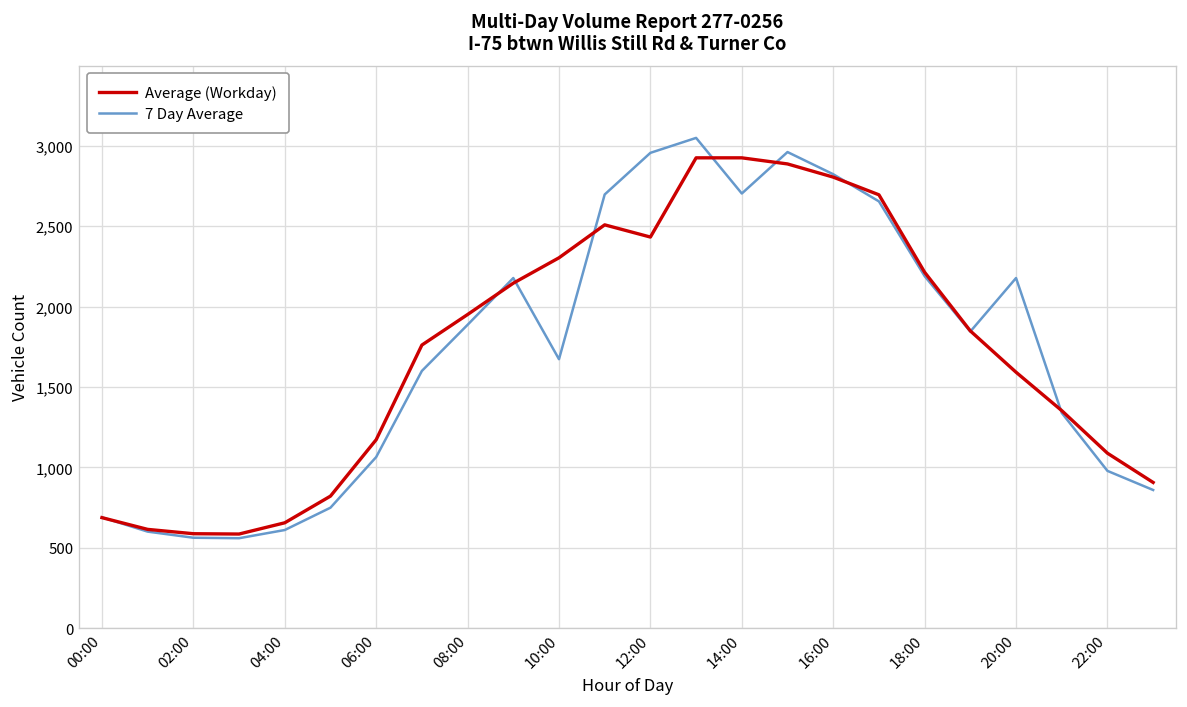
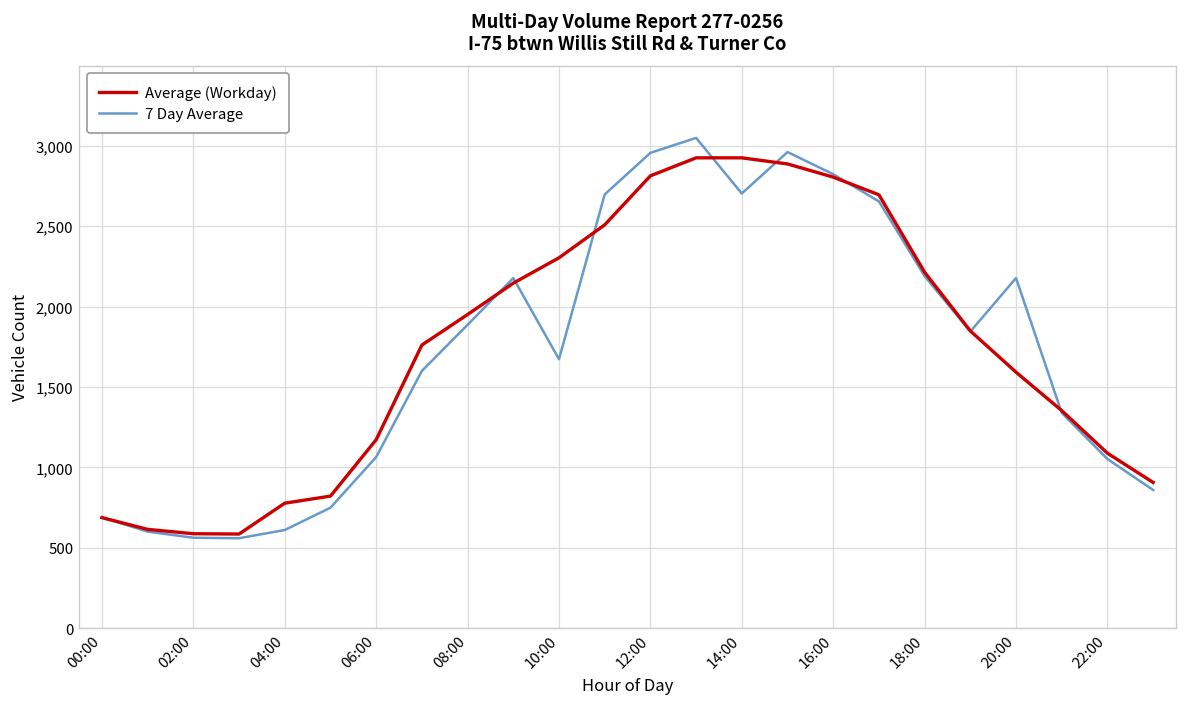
  {
    "Average (Workday)": {
      "02:00": "590",
-     "04:00": "660",
+     "04:00": "780",
      "06:00": "1,170",
      "08:00": "1,950",
      "10:00": "2,300",
-     "12:00": "2,430",
+     "12:00": "2,810",
      "14:00": "2,930",
      "18:00": "2,210",
      "20:00": "1,590",
      "22:00": "1,090"
    },
    "7 Day Average": {
      "02:00": "560",
      "04:00": "610",
      "06:00": "1,060",
      "08:00": "1,890",
      "10:00": "1,670",
      "12:00": "2,960",
      "14:00": "2,700",
      "18:00": "2,190",
      "20:00": "2,180",
-     "22:00": "980"
+     "22:00": "1,050"
    }
  }
